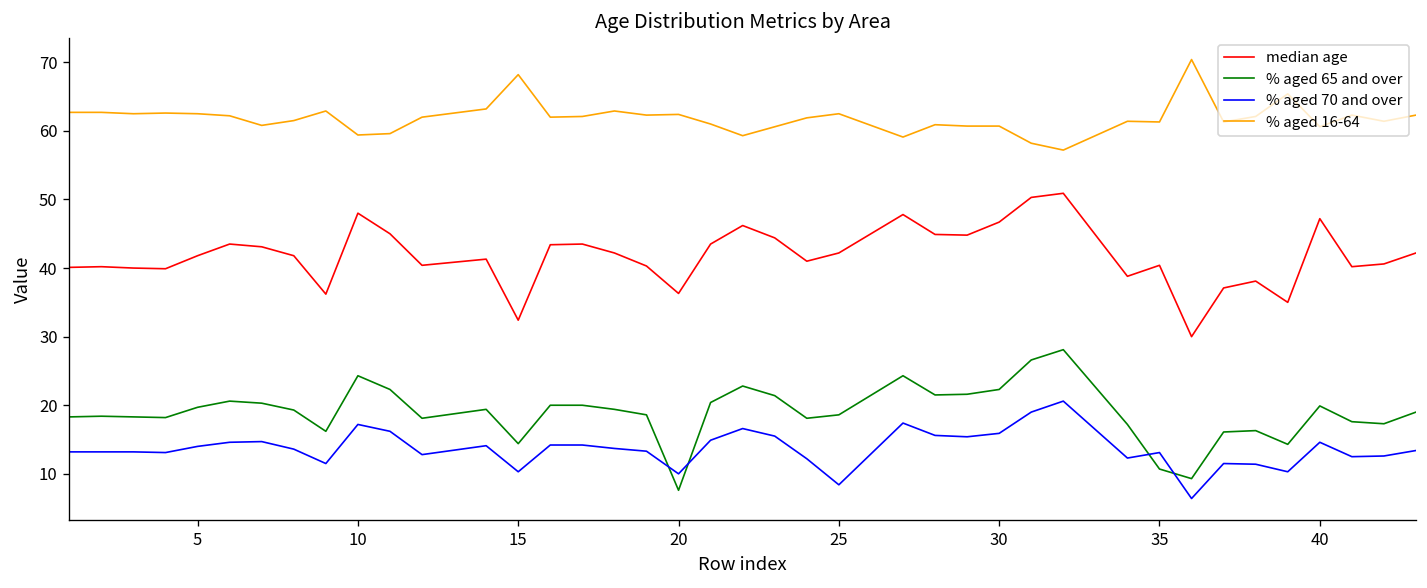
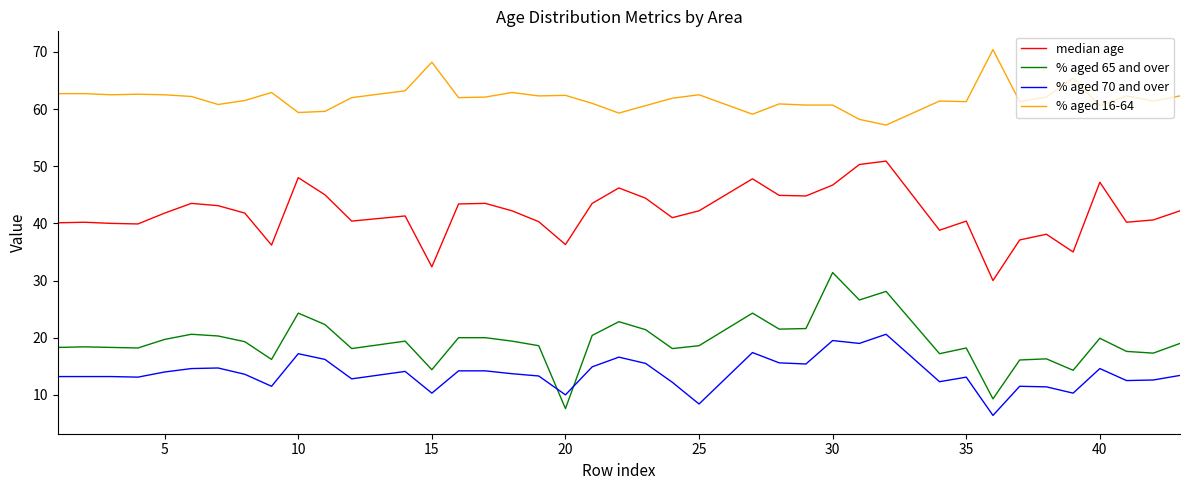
  {
    "median age": {
      "5": 42,
      "10": 48,
      "15": 32,
      "20": 36,
      "25": 42,
      "30": 47,
      "35": 40,
      "40": 47
    },
    "% aged 65 and over": {
      "5": 20,
      "10": 24,
      "15": 14,
      "20": 8,
      "25": 19,
-     "30": 22,
-     "35": 11,
+     "30": 31,
+     "35": 18,
      "40": 20
    },
    "% aged 70 and over": {
      "5": 14,
      "10": 17,
      "15": 10,
      "20": 10,
      "25": 8,
-     "30": 16,
+     "30": 20,
      "35": 13,
      "40": 15
    },
    "% aged 16-64": {
      "5": 63,
      "10": 59,
      "15": 68,
      "20": 62,
      "25": 63,
      "30": 61,
      "35": 61
    }
  }
